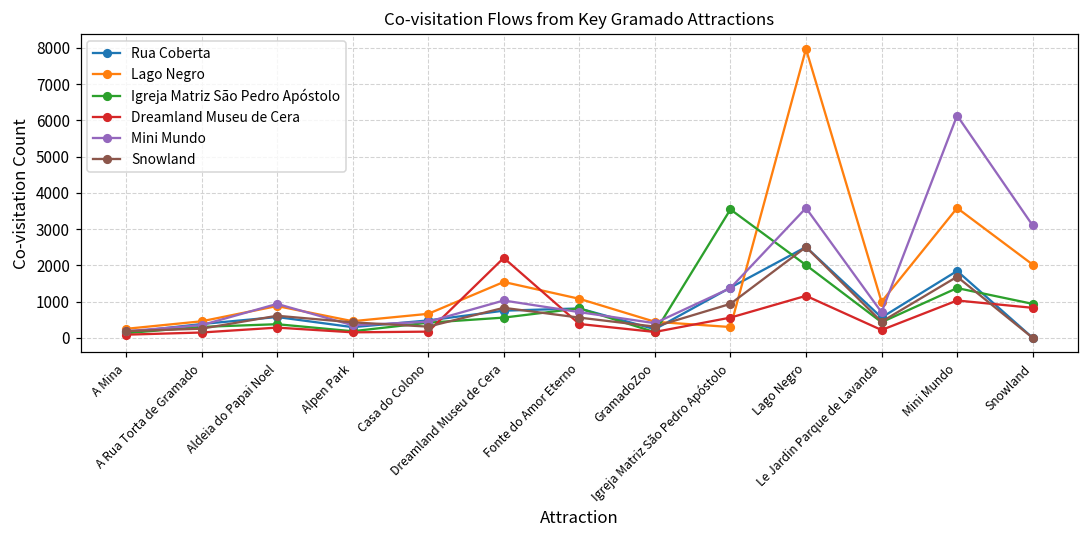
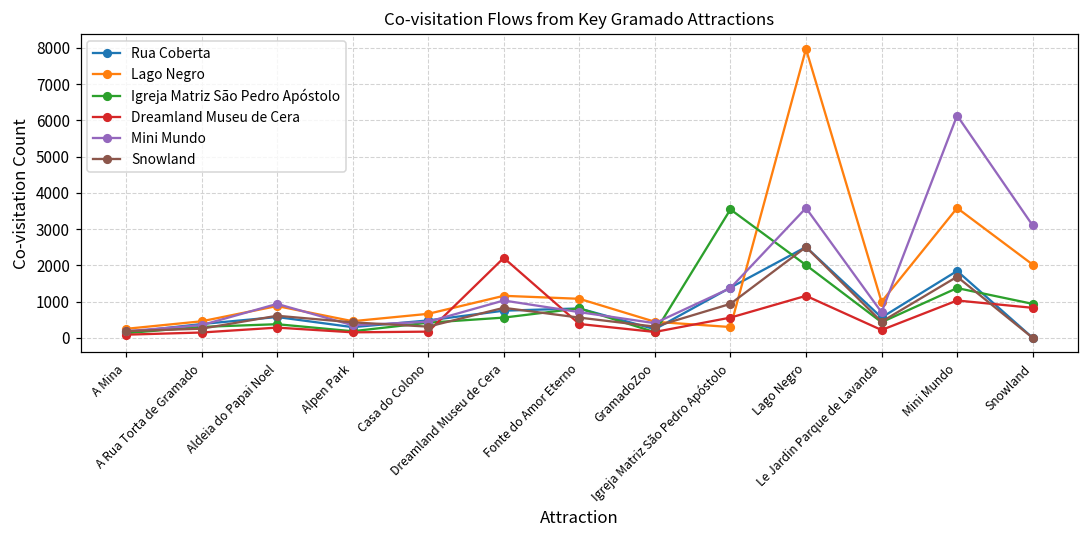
  {
    "Rua Coberta": {
      "Dreamland Museu de Cera": 700,
      "Le Jardin Parque de Lavanda": 600,
      "Mini Mundo": 1800
    },
    "Lago Negro": {
      "Casa do Colono": 700,
-     "Dreamland Museu de Cera": 1500,
+     "Dreamland Museu de Cera": 1200,
      "Fonte do Amor Eterno": 1100,
      "Igreja Matriz São Pedro Apóstolo": 300,
      "Lago Negro": 8000,
      "Le Jardin Parque de Lavanda": 1000,
      "Mini Mundo": 3600,
      "Snowland": 2000
    },
    "Igreja Matriz São Pedro Apóstolo": {
      "Aldeia do Papai Noel": 400,
      "Dreamland Museu de Cera": 600,
      "Igreja Matriz São Pedro Apóstolo": 3500,
      "Lago Negro": 2000,
      "Mini Mundo": 1400,
      "Snowland": 900
    },
    "Dreamland Museu de Cera": {
      "A Rua Torta de Gramado": 100,
      "Aldeia do Papai Noel": 300,
      "Casa do Colono": 200,
      "Dreamland Museu de Cera": 2200,
      "Fonte do Amor Eterno": 400,
      "Igreja Matriz São Pedro Apóstolo": 600,
      "Lago Negro": 1200,
      "Le Jardin Parque de Lavanda": 200,
      "Mini Mundo": 1000,
      "Snowland": 800
    },
    "Mini Mundo": {
      "Dreamland Museu de Cera": 1000,
      "Fonte do Amor Eterno": 700,
      "Lago Negro": 3600,
      "Le Jardin Parque de Lavanda": 700,
      "Mini Mundo": 6100,
      "Snowland": 3100
    },
    "Snowland": {
      "Casa do Colono": 300,
      "Dreamland Museu de Cera": 800,
      "Fonte do Amor Eterno": 600,
      "Igreja Matriz São Pedro Apóstolo": 900,
      "Mini Mundo": 1700
    }
  }
